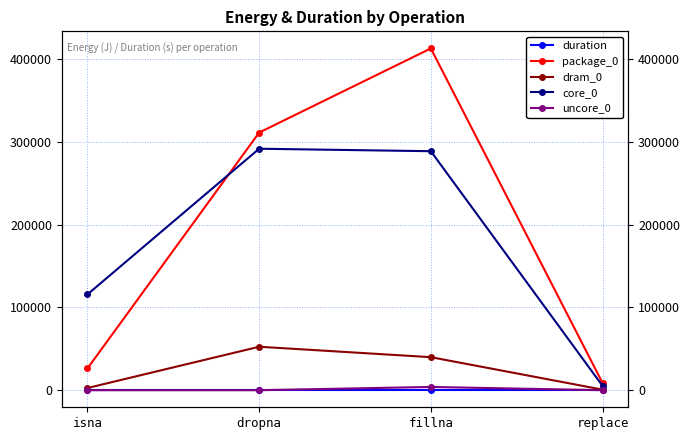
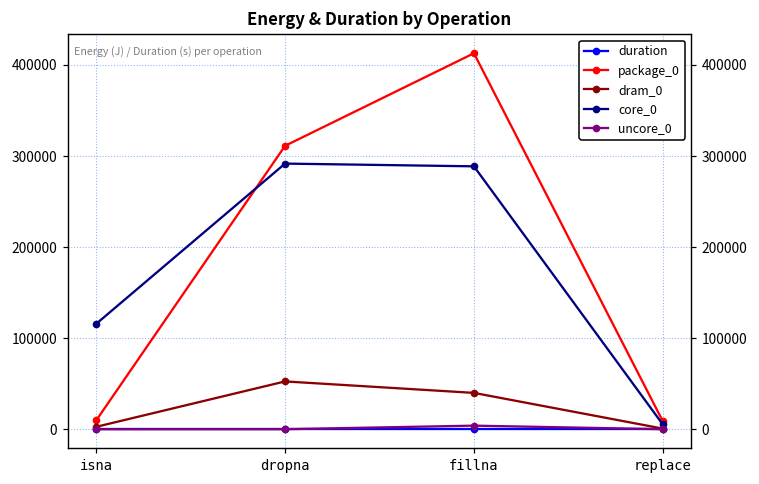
  {
    "duration": {
      "fillna": 0
    },
    "package_0": {
-     "isna": 30000,
+     "isna": 10000,
      "dropna": 310000,
      "fillna": 410000,
      "replace": 10000
    },
    "dram_0": {
      "dropna": 50000,
      "fillna": 40000
    },
    "core_0": {
      "isna": 120000,
      "dropna": 290000,
      "fillna": 290000,
      "replace": 10000
    },
    "uncore_0": {
      "fillna": 0
    }
  }
